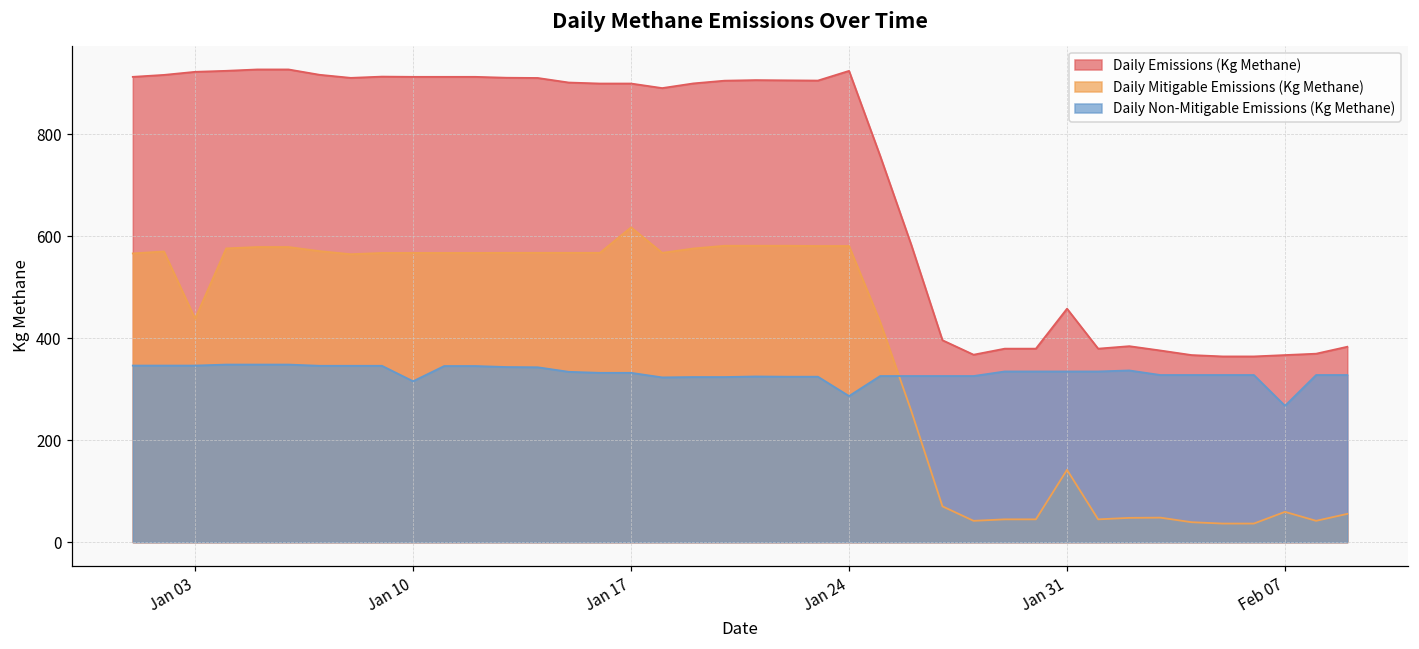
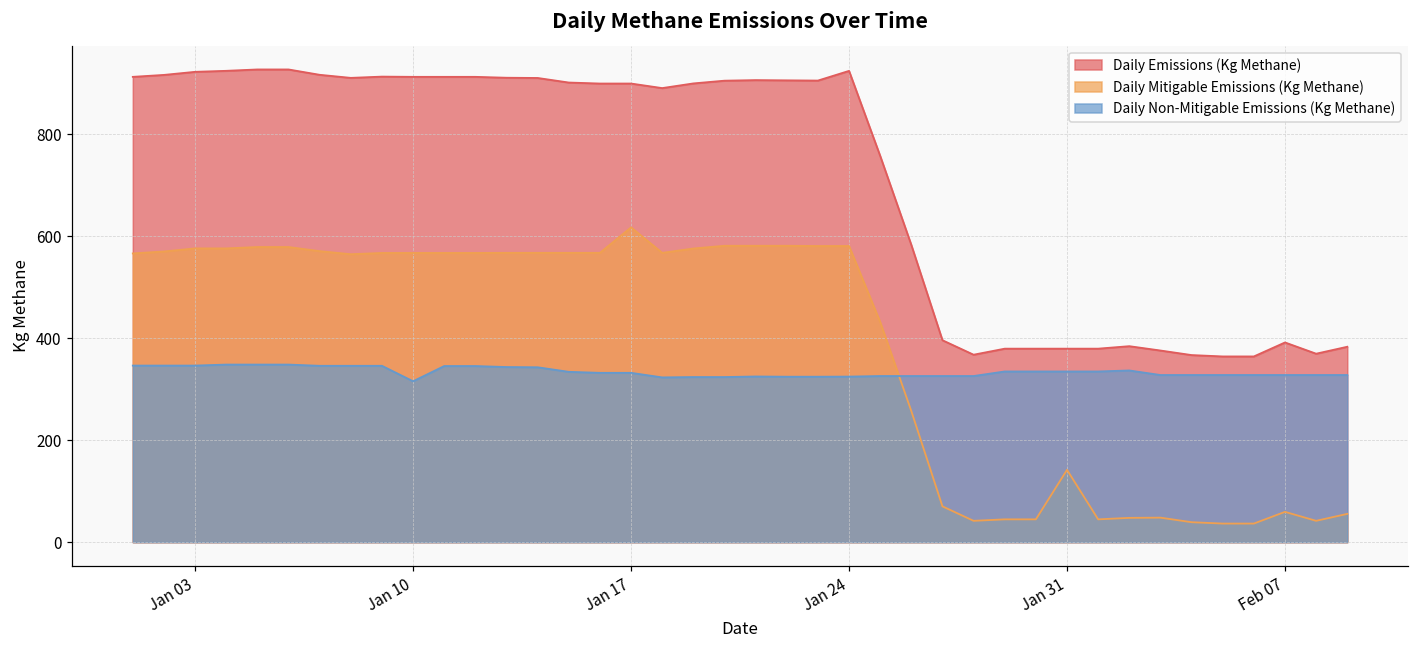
  {
    "Daily Emissions (Kg Methane)": {
      "Jan 03": 920,
      "Jan 10": 910,
      "Jan 17": 900,
      "Jan 24": 920,
-     "Jan 31": 460,
-     "Feb 07": 370
+     "Jan 31": 380,
+     "Feb 07": 390
    },
    "Daily Mitigable Emissions (Kg Methane)": {
-     "Jan 03": 440,
+     "Jan 03": 580,
      "Jan 10": 570,
      "Jan 17": 620,
      "Jan 24": 580,
      "Jan 31": 140,
      "Feb 07": 60
    },
    "Daily Non-Mitigable Emissions (Kg Methane)": {
      "Jan 03": 350,
      "Jan 10": 320,
      "Jan 17": 330,
-     "Jan 24": 290,
+     "Jan 24": 320,
      "Jan 31": 330,
-     "Feb 07": 270
+     "Feb 07": 330
    }
  }
